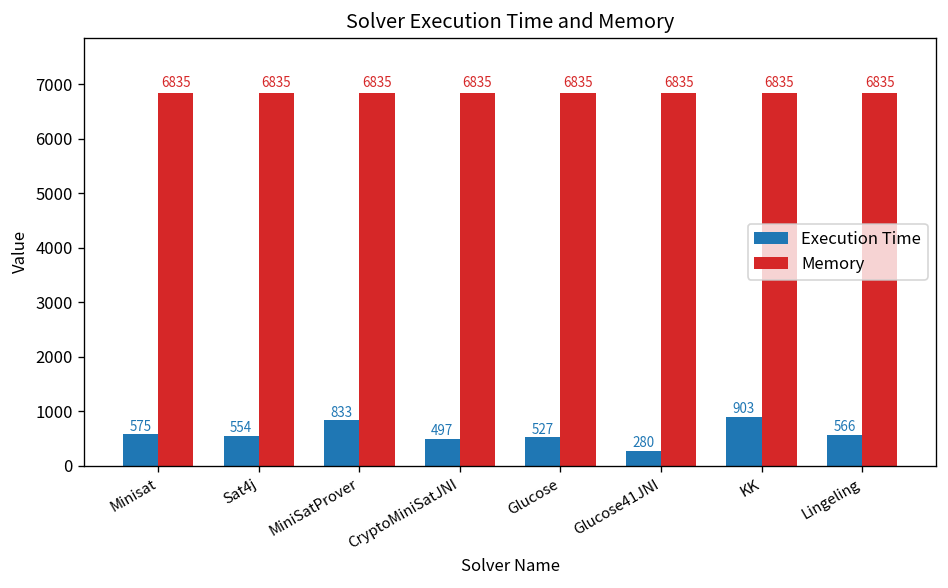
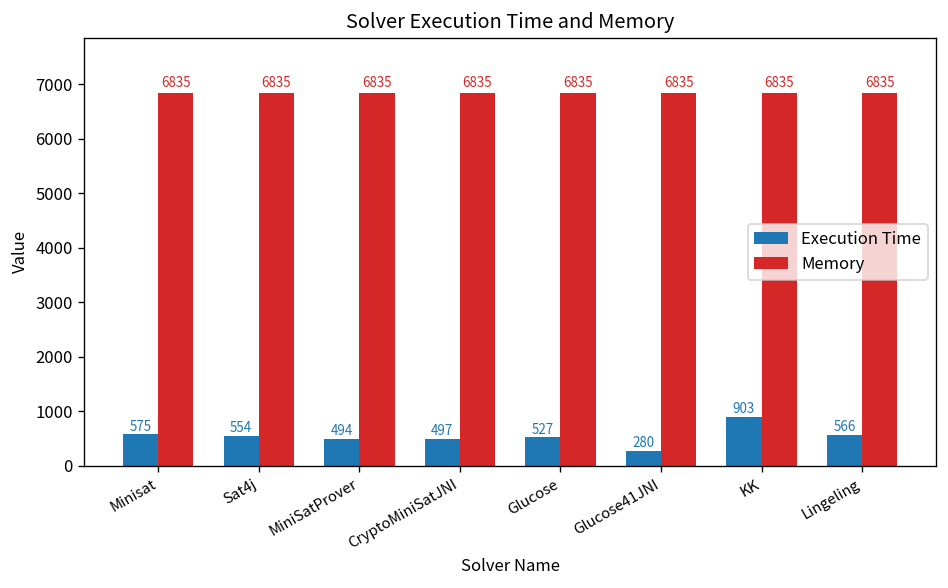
  {
    "Execution Time": {
      "Minisat": 575,
      "Sat4j": 554,
-     "MiniSatProver": 833,
+     "MiniSatProver": 494,
      "CryptoMiniSatJNI": 497,
      "Glucose": 527,
      "Glucose41JNI": 280,
      "KK": 903,
      "Lingeling": 566
    },
    "Memory": {
      "Minisat": 6835,
      "Sat4j": 6835,
      "MiniSatProver": 6835,
      "CryptoMiniSatJNI": 6835,
      "Glucose": 6835,
      "Glucose41JNI": 6835,
      "KK": 6835,
      "Lingeling": 6835
    }
  }
